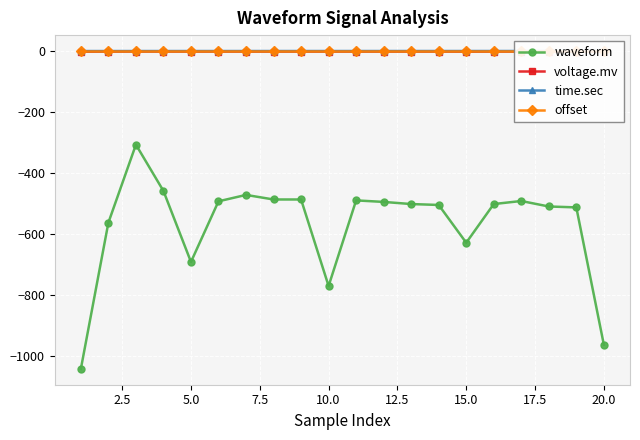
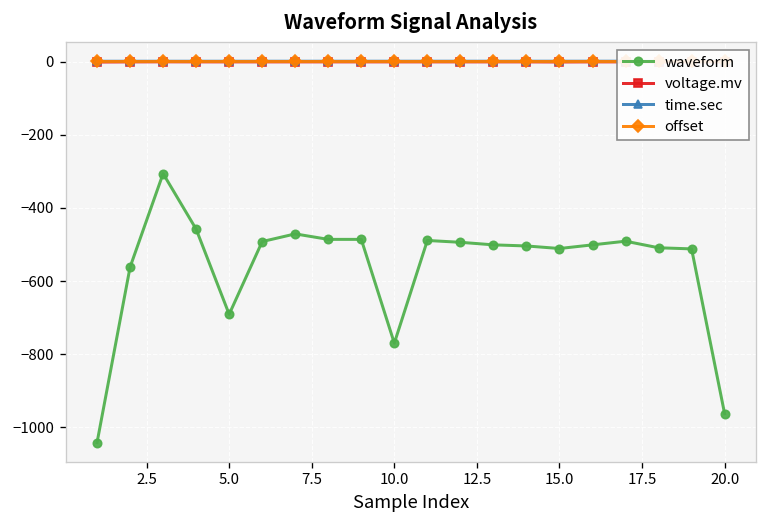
  {
    "waveform": {
      "5.0": -690,
      "10.0": -770,
-     "15.0": -630,
+     "15.0": -510,
      "20.0": -960
    }
  }
